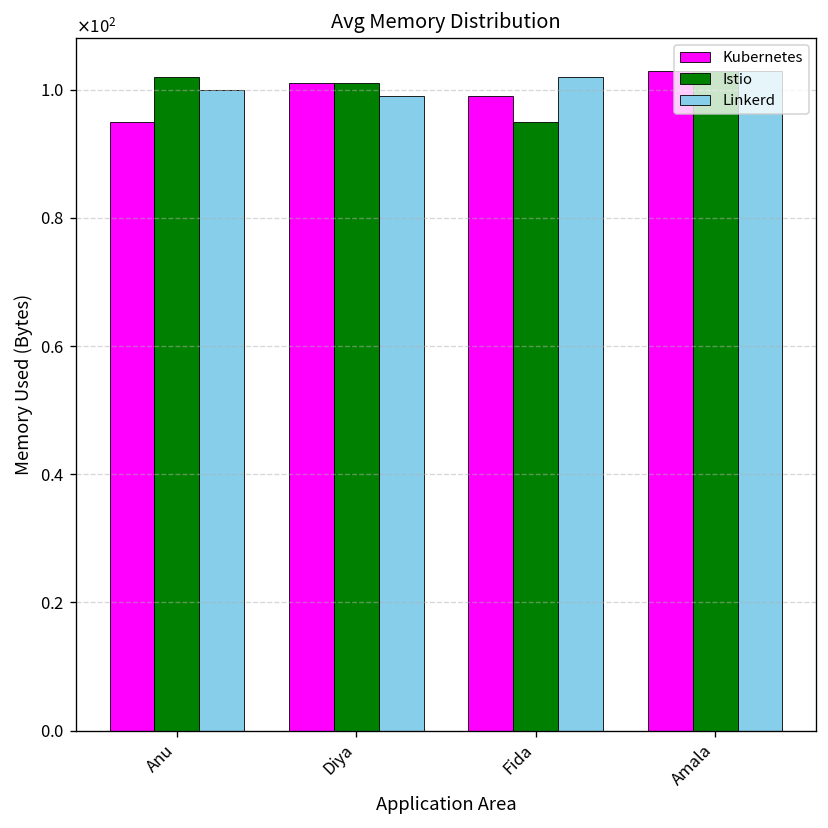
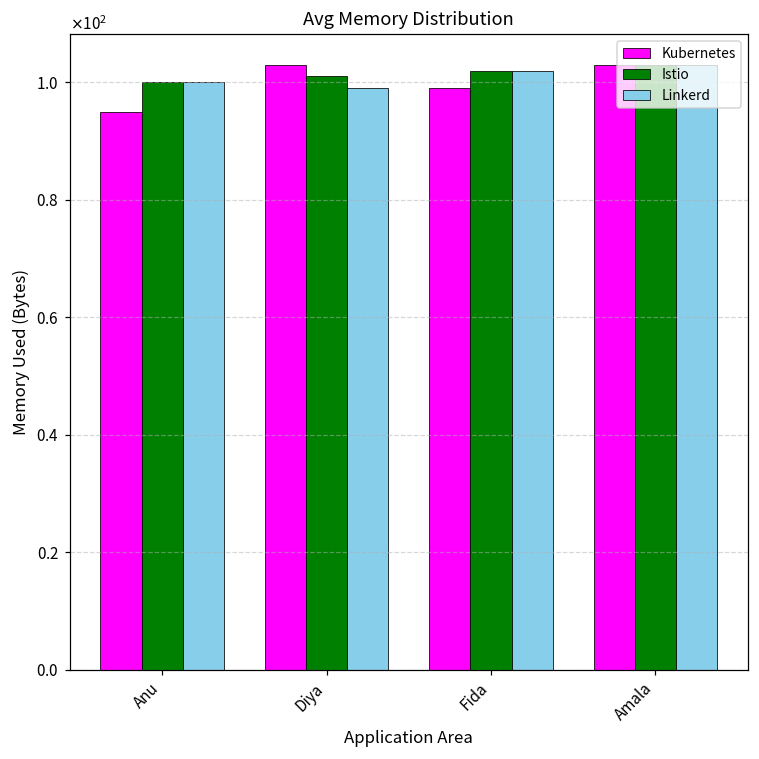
  {
    "Kubernetes": {
      "Anu": 95,
-     "Diya": 101,
+     "Diya": 103,
      "Fida": 99,
      "Amala": 103
    },
    "Istio": {
-     "Anu": 102,
+     "Anu": 100,
      "Diya": 101,
-     "Fida": 95
+     "Fida": 102
    },
    "Linkerd": {
      "Anu": 100,
      "Diya": 99,
      "Fida": 102
    }
  }
